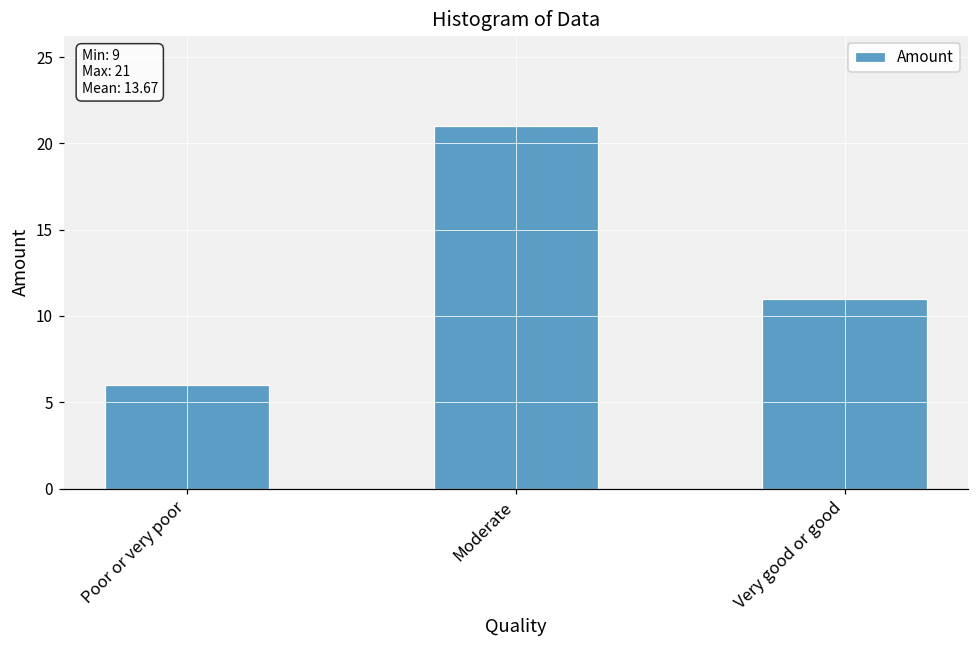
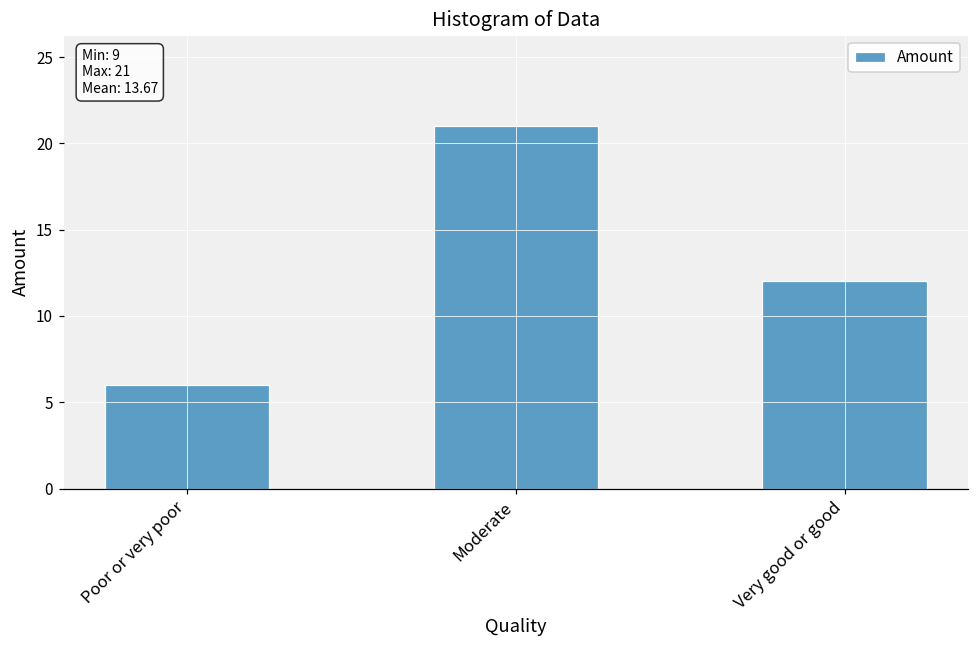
  {
    "Poor or very poor": 6,
    "Moderate": 21,
-   "Very good or good": 11
+   "Very good or good": 12
  }
